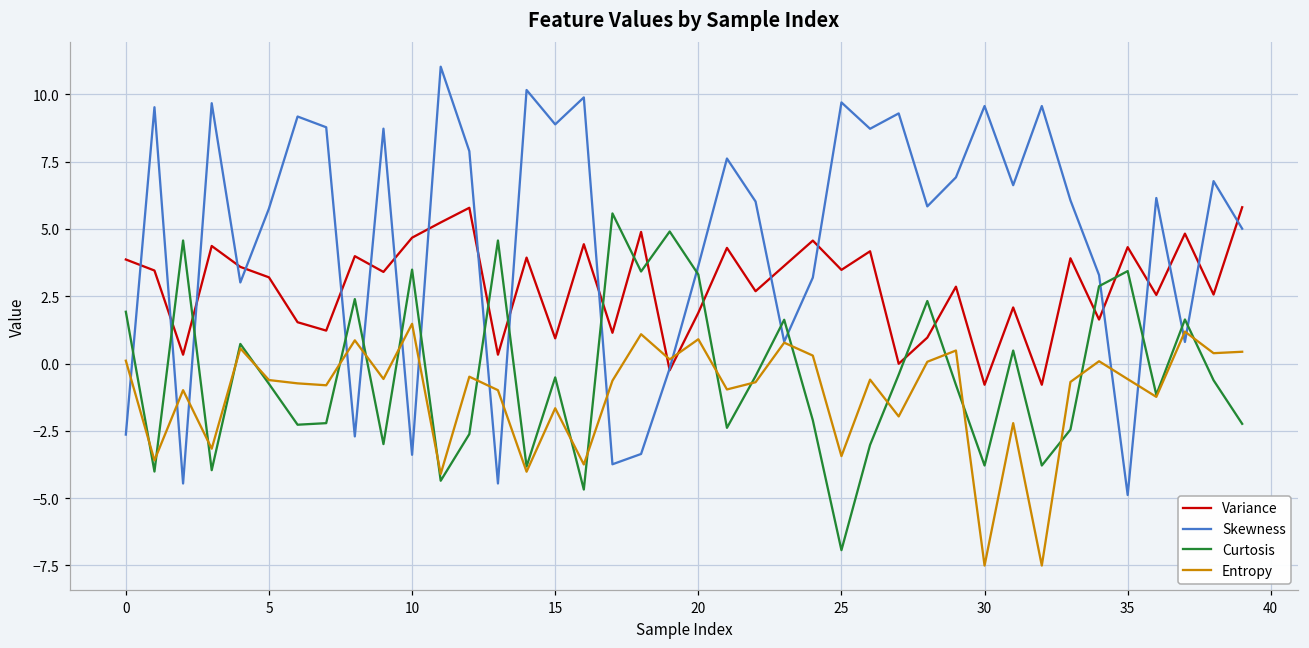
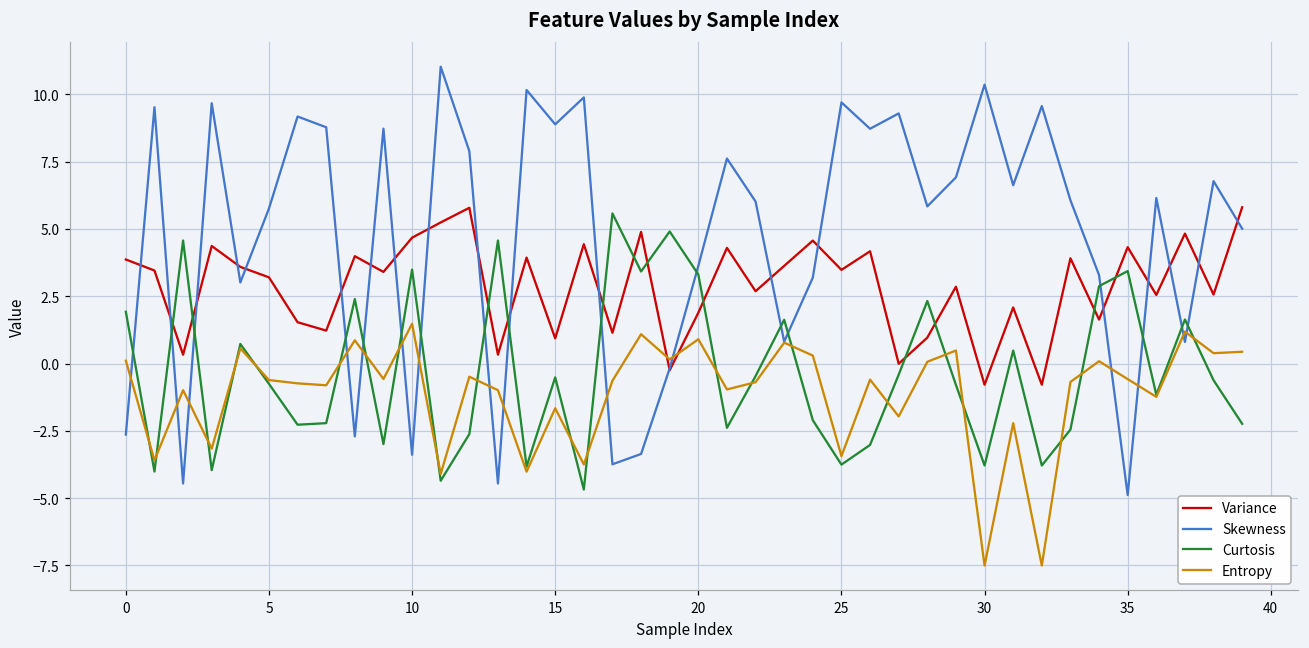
  {
    "Variance": {
      "0": 3.9,
      "5": 3.2,
      "10": 4.7,
      "15": 0.9,
      "20": 1.9,
      "25": 3.5,
      "30": -0.8,
      "35": 4.3
    },
    "Skewness": {
      "0": -2.6,
      "5": 5.8,
      "10": -3.4,
      "15": 8.9,
      "20": 3.6,
      "25": 9.7,
-     "30": 9.6,
+     "30": 10.4,
      "35": -4.9
    },
    "Curtosis": {
      "0": 1.9,
      "5": -0.8,
      "10": 3.5,
      "15": -0.5,
      "20": 3.3,
-     "25": -6.9,
+     "25": -3.8,
      "30": -3.8,
      "35": 3.4
    },
    "Entropy": {
      "0": 0.1,
      "5": -0.6,
      "10": 1.5,
      "15": -1.7,
      "20": 0.9,
      "25": -3.4,
      "30": -7.5,
      "35": -0.6
    }
  }
